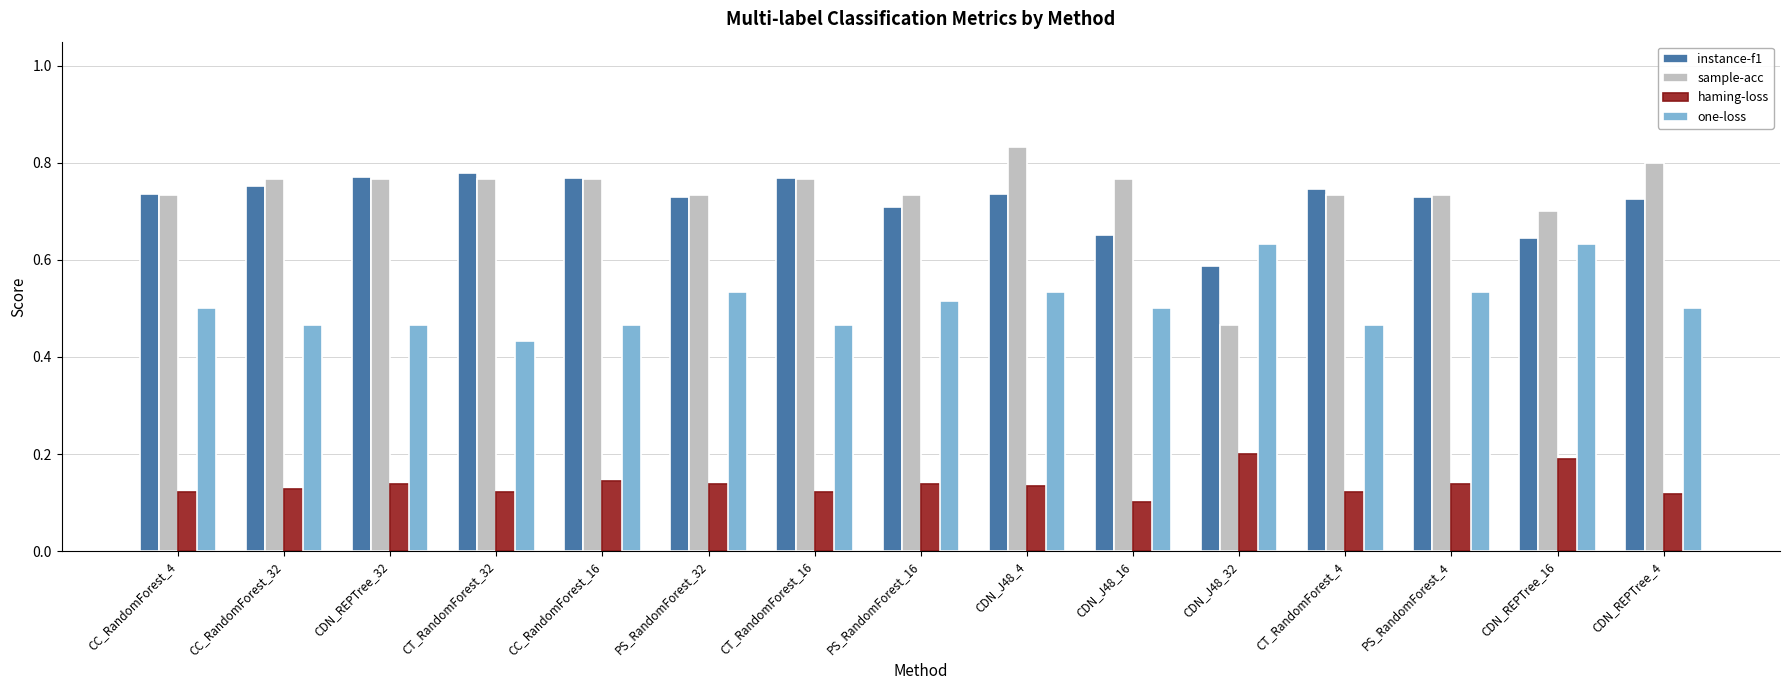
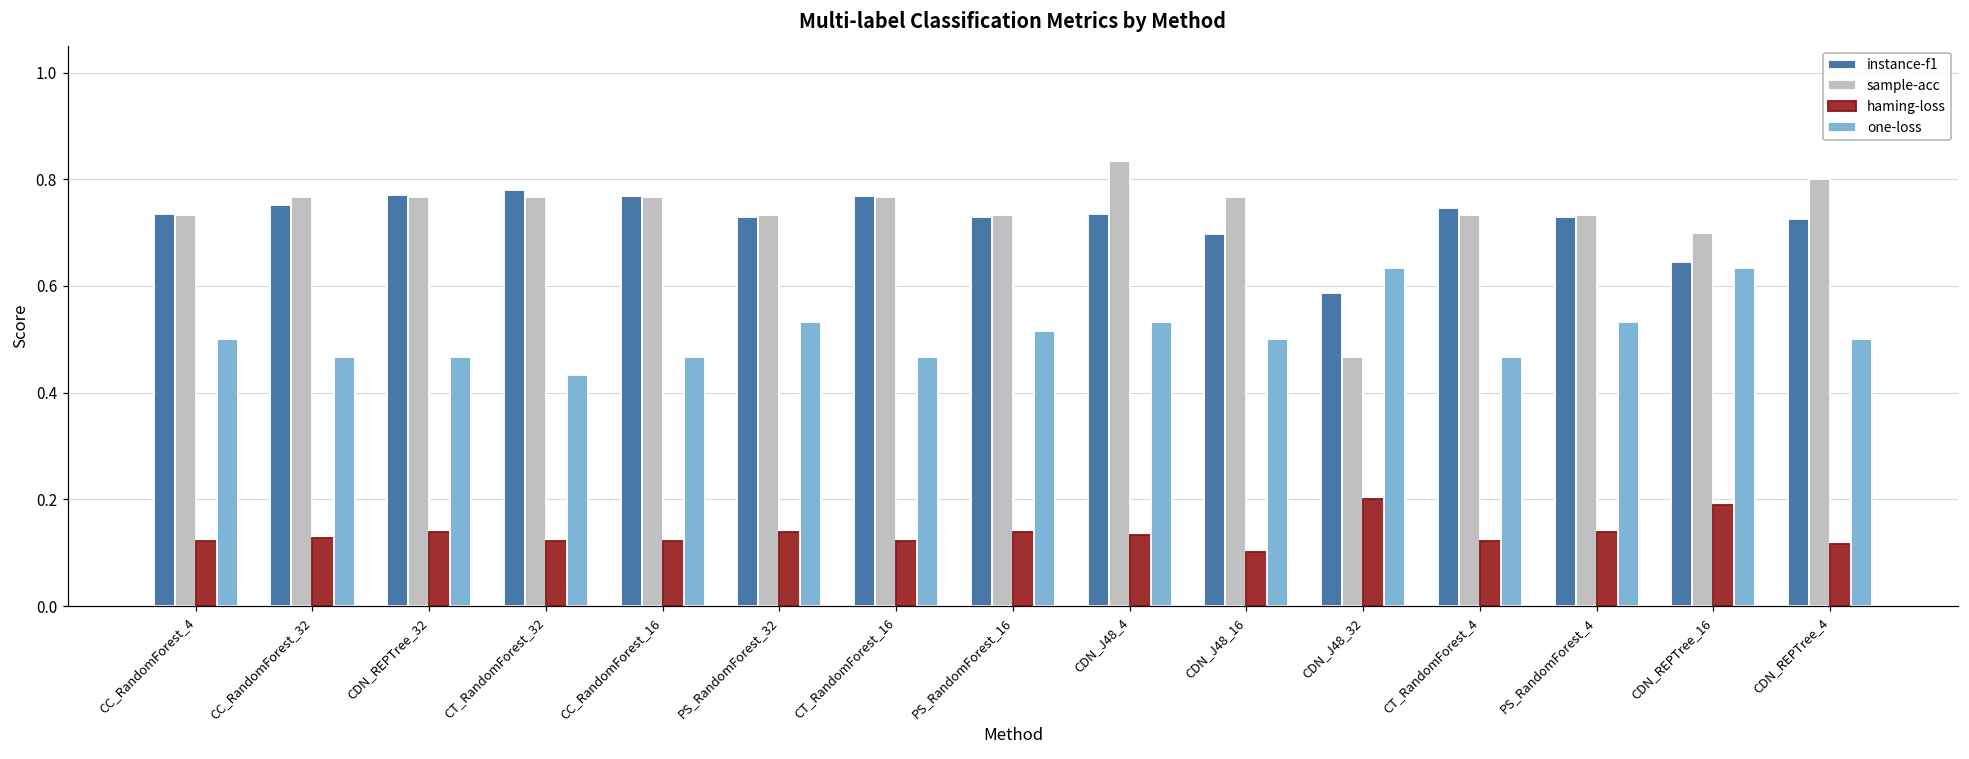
  {
    "instance-f1": {
      "CC_RandomForest_4": 0.74,
      "CC_RandomForest_32": 0.75,
      "CDN_REPTree_32": 0.77,
      "CT_RandomForest_32": 0.78,
      "CC_RandomForest_16": 0.77,
      "PS_RandomForest_32": 0.73,
      "CT_RandomForest_16": 0.77,
-     "PS_RandomForest_16": 0.71,
+     "PS_RandomForest_16": 0.73,
      "CDN_J48_4": 0.74,
-     "CDN_J48_16": 0.65,
+     "CDN_J48_16": 0.70,
      "CDN_J48_32": 0.59,
      "CT_RandomForest_4": 0.75,
      "PS_RandomForest_4": 0.73,
      "CDN_REPTree_16": 0.64,
      "CDN_REPTree_4": 0.73
    },
    "sample-acc": {
      "CC_RandomForest_4": 0.73,
      "CC_RandomForest_32": 0.77,
      "CDN_REPTree_32": 0.77,
      "CT_RandomForest_32": 0.77,
      "CC_RandomForest_16": 0.77,
      "PS_RandomForest_32": 0.73,
      "CT_RandomForest_16": 0.77,
      "PS_RandomForest_16": 0.73,
      "CDN_J48_4": 0.83,
      "CDN_J48_16": 0.77,
      "CDN_J48_32": 0.47,
      "CT_RandomForest_4": 0.73,
      "PS_RandomForest_4": 0.73,
      "CDN_REPTree_16": 0.70,
      "CDN_REPTree_4": 0.80
    },
    "haming-loss": {
      "CC_RandomForest_4": 0.12,
      "CC_RandomForest_32": 0.13,
      "CDN_REPTree_32": 0.14,
      "CT_RandomForest_32": 0.12,
-     "CC_RandomForest_16": 0.14,
+     "CC_RandomForest_16": 0.12,
      "PS_RandomForest_32": 0.14,
      "CT_RandomForest_16": 0.12,
      "PS_RandomForest_16": 0.14,
      "CDN_J48_4": 0.13,
      "CDN_J48_16": 0.10,
      "CDN_J48_32": 0.20,
      "CT_RandomForest_4": 0.12,
      "PS_RandomForest_4": 0.14,
      "CDN_REPTree_16": 0.19,
      "CDN_REPTree_4": 0.12
    },
    "one-loss": {
      "CC_RandomForest_4": 0.50,
      "CC_RandomForest_32": 0.47,
      "CDN_REPTree_32": 0.47,
      "CT_RandomForest_32": 0.43,
      "CC_RandomForest_16": 0.47,
      "PS_RandomForest_32": 0.53,
      "CT_RandomForest_16": 0.47,
      "PS_RandomForest_16": 0.52,
      "CDN_J48_4": 0.53,
      "CDN_J48_16": 0.50,
      "CDN_J48_32": 0.63,
      "CT_RandomForest_4": 0.47,
      "PS_RandomForest_4": 0.53,
      "CDN_REPTree_16": 0.63,
      "CDN_REPTree_4": 0.50
    }
  }
